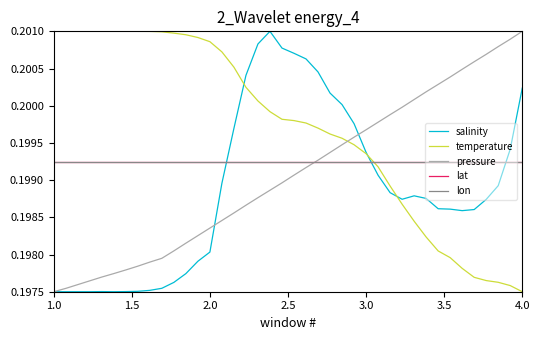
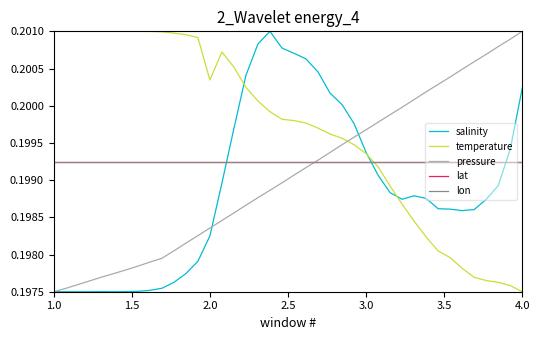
  {
    "salinity": {
-     "2.0": 0.1980,
+     "2.0": 0.1983,
      "4.0": 0.2002
    },
    "temperature": {
      "1.0": 0.2010,
-     "2.0": 0.2009,
+     "2.0": 0.2003,
      "4.0": 0.1975
    }
  }
